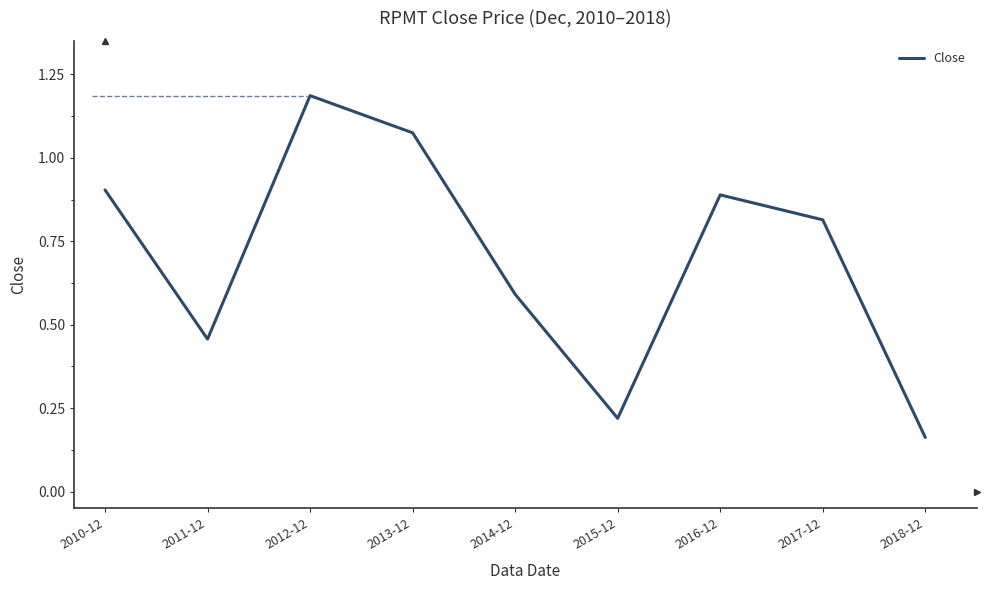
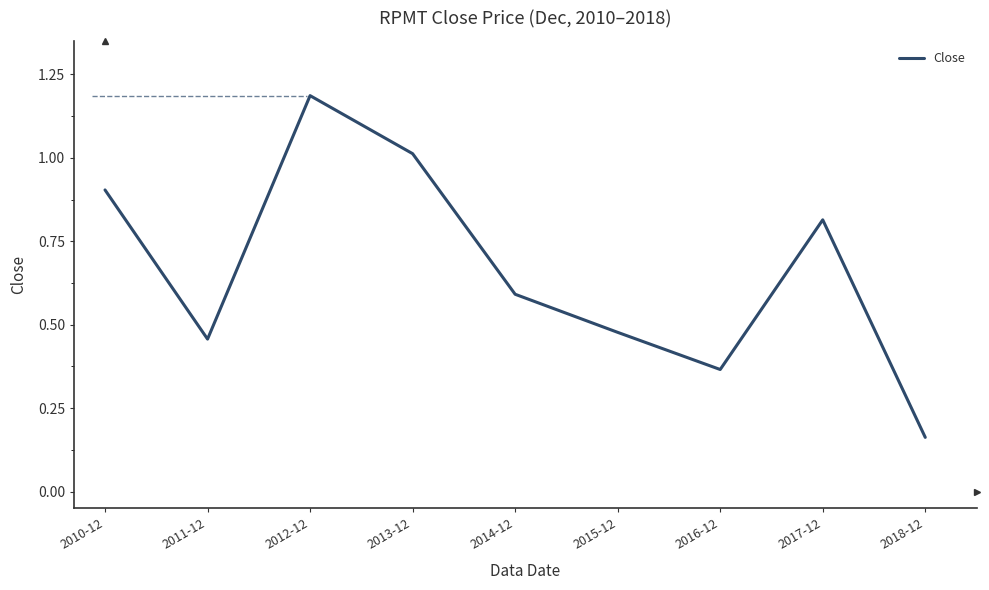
  {
    "2010-12": 0.90,
    "2011-12": 0.46,
    "2012-12": 1.19,
-   "2013-12": 1.07,
+   "2013-12": 1.01,
    "2014-12": 0.59,
-   "2015-12": 0.22,
-   "2016-12": 0.89,
+   "2015-12": 0.48,
+   "2016-12": 0.37,
    "2017-12": 0.81,
    "2018-12": 0.16
  }
